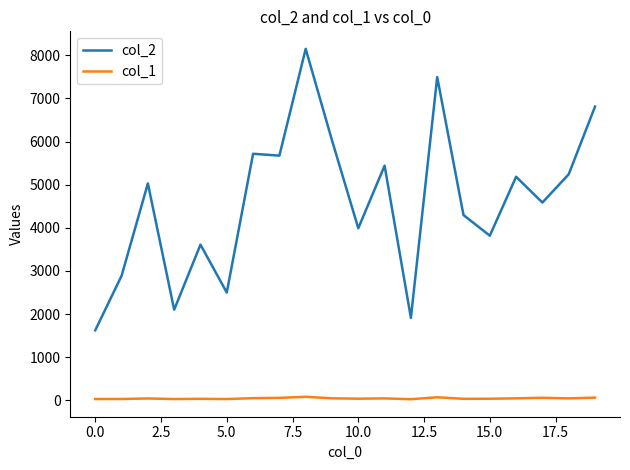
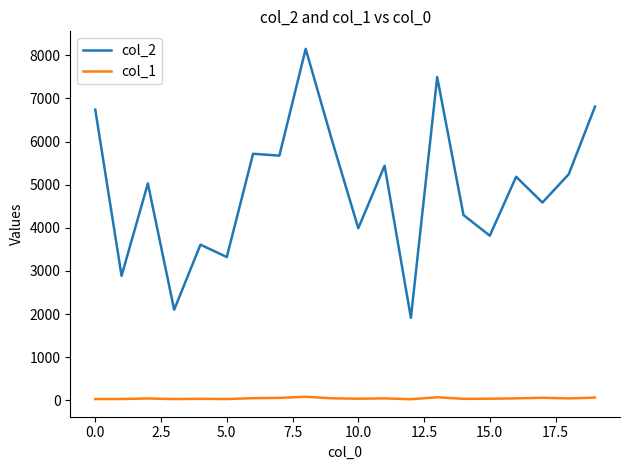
  {
    "col_2": {
-     "0.0": 1600,
-     "5.0": 2500,
+     "0.0": 6700,
+     "5.0": 3300,
      "10.0": 4000,
      "15.0": 3800
    },
    "col_1": {
      "0.0": 0,
      "5.0": 0,
      "10.0": 0,
      "15.0": 0
    }
  }
